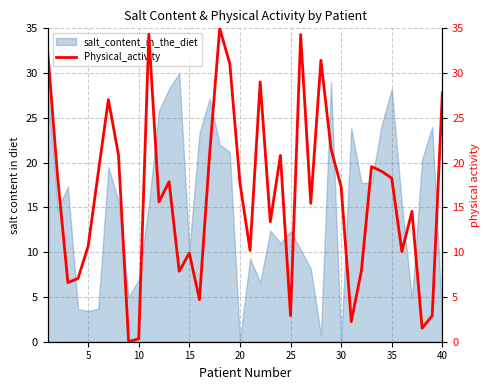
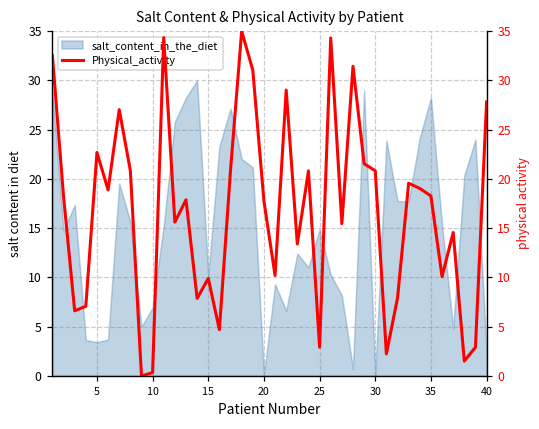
  {
    "salt_content_in_the_diet": {
      "5": 3,
      "10": 7,
      "15": 10,
-     "25": 12,
+     "25": 15,
      "30": 0,
      "35": 28,
      "40": 2
    },
    "Physical_activity": {
-     "5": 11,
+     "5": 23,
      "10": 0,
      "15": 10,
      "20": 18,
      "25": 3,
-     "30": 17,
+     "30": 21,
      "35": 18,
      "40": 28
    }
  }
